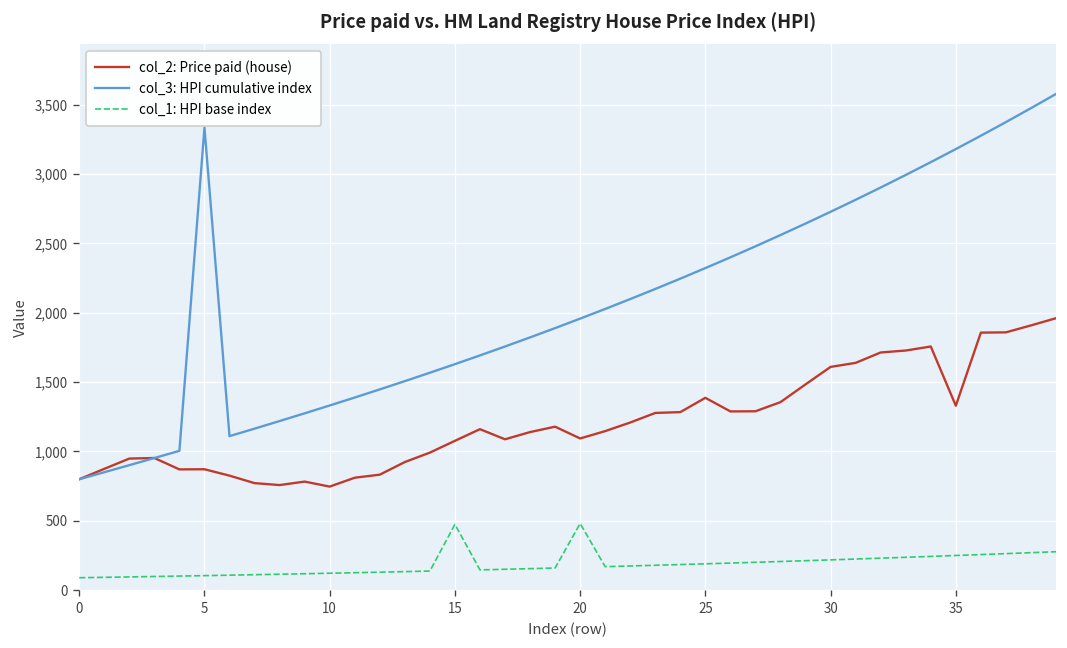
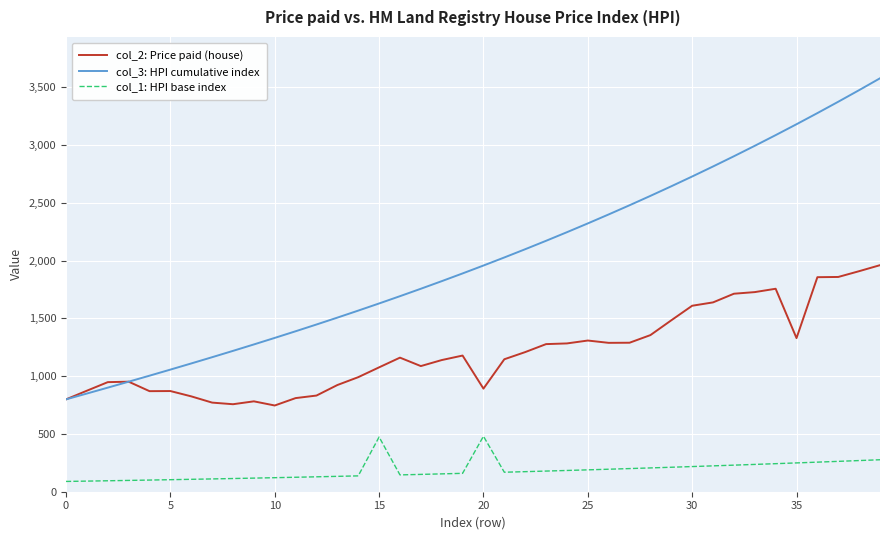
  {
    "col_2: Price paid (house)": {
      "5": "870",
      "10": "750",
      "15": "1,080",
-     "20": "1,090",
-     "25": "1,390",
+     "20": "890",
+     "25": "1,310",
      "30": "1,610",
      "35": "1,330"
    },
    "col_3: HPI cumulative index": {
-     "5": "3,340",
+     "5": "1,060",
      "10": "1,330",
      "15": "1,630",
      "20": "1,960",
      "25": "2,320",
      "30": "2,730",
      "35": "3,180"
    },
    "col_1: HPI base index": {
      "0": "90",
      "5": "100",
      "10": "120",
      "15": "470",
      "20": "480",
      "25": "190",
      "30": "220",
      "35": "250"
    }
  }
